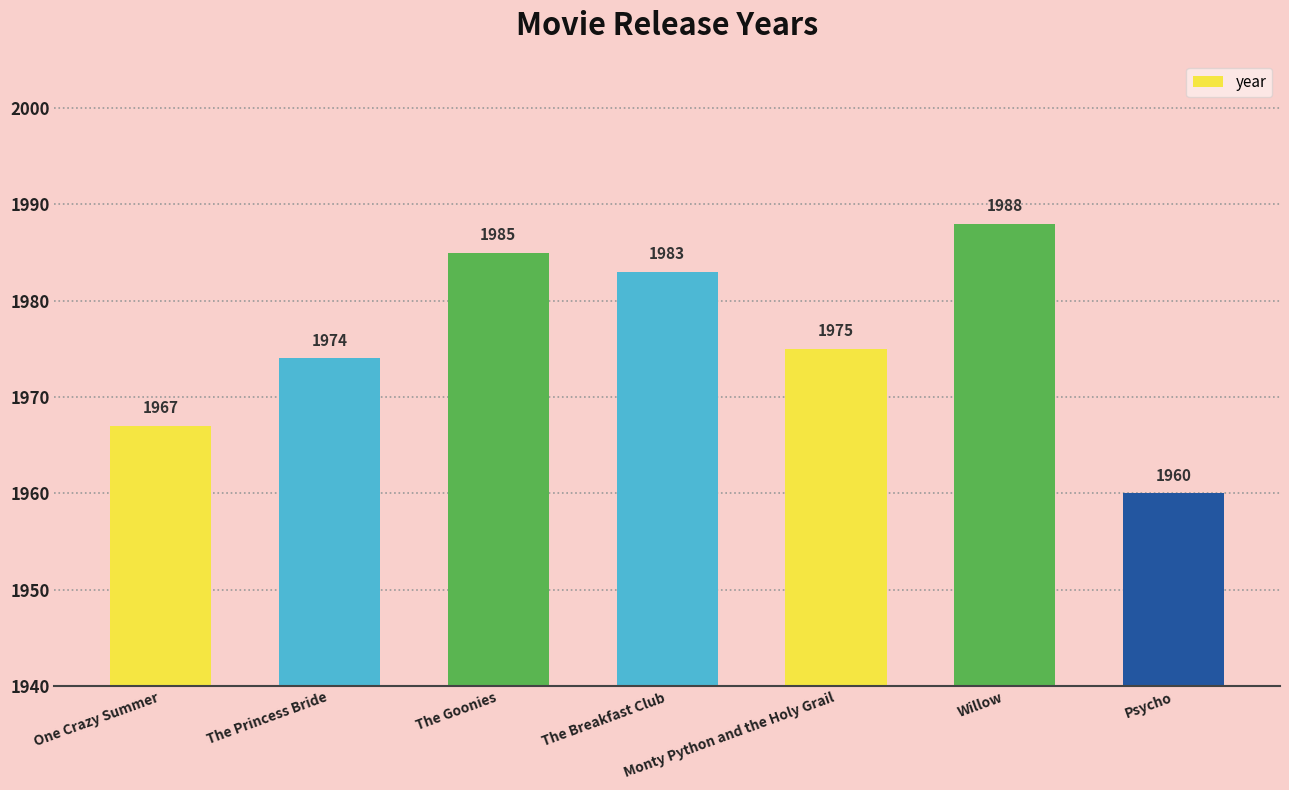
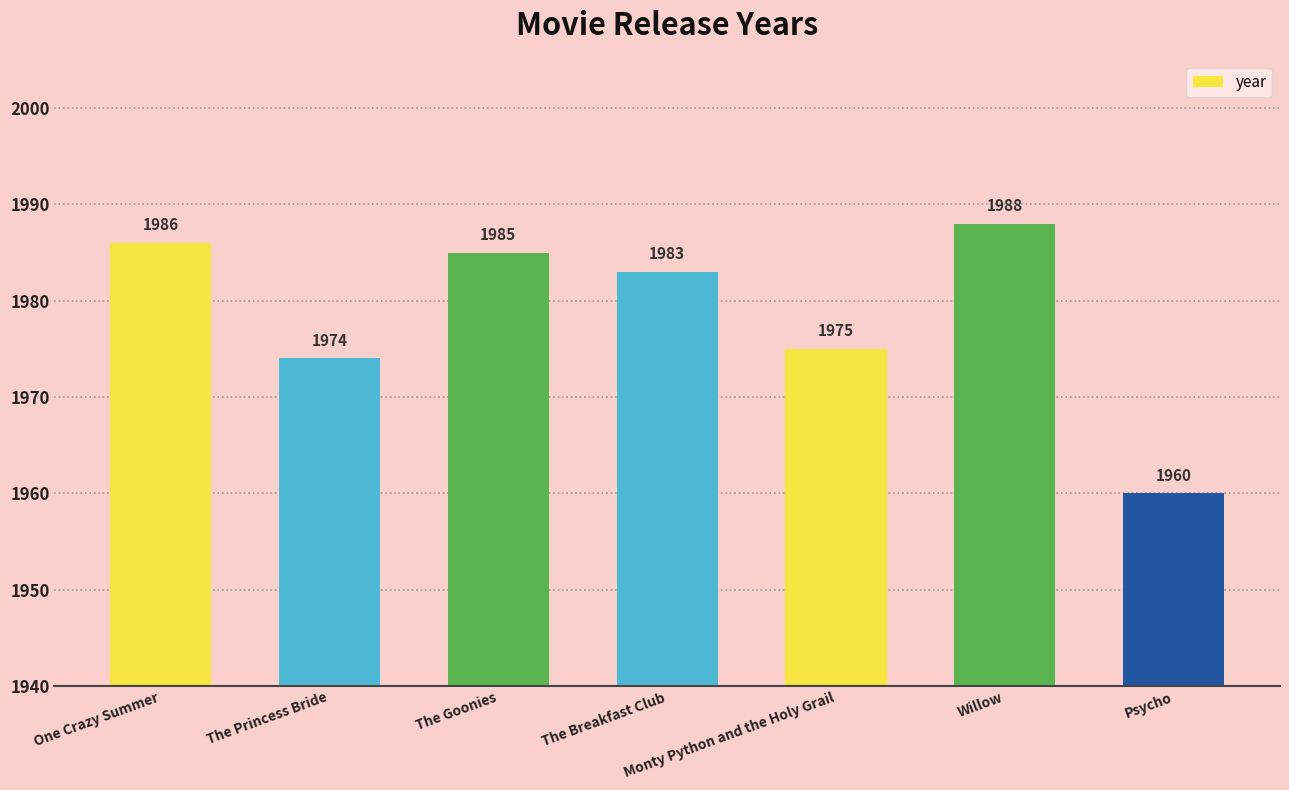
  {
-   "One Crazy Summer": 1967,
+   "One Crazy Summer": 1986,
    "The Princess Bride": 1974,
    "The Goonies": 1985,
    "The Breakfast Club": 1983,
    "Monty Python and the Holy Grail": 1975,
    "Willow": 1988,
    "Psycho": 1960
  }
